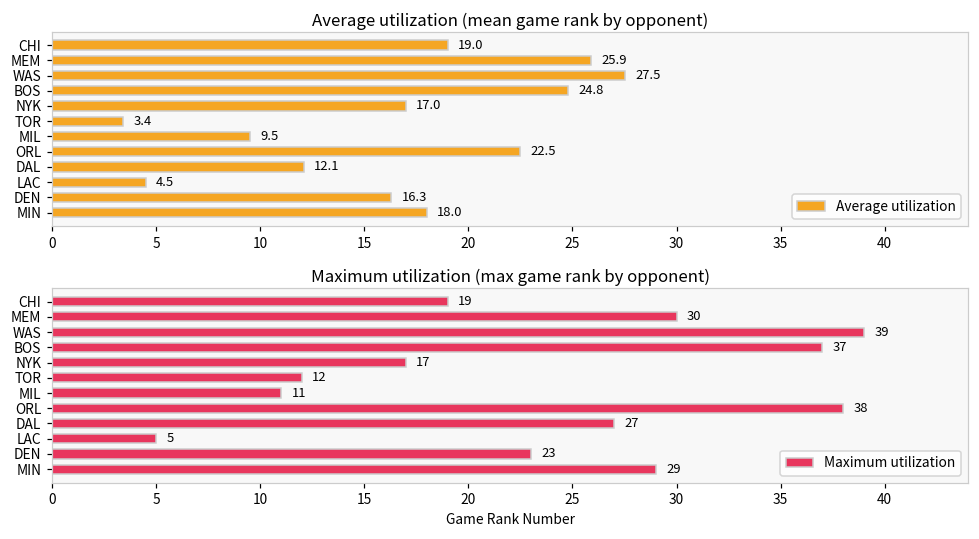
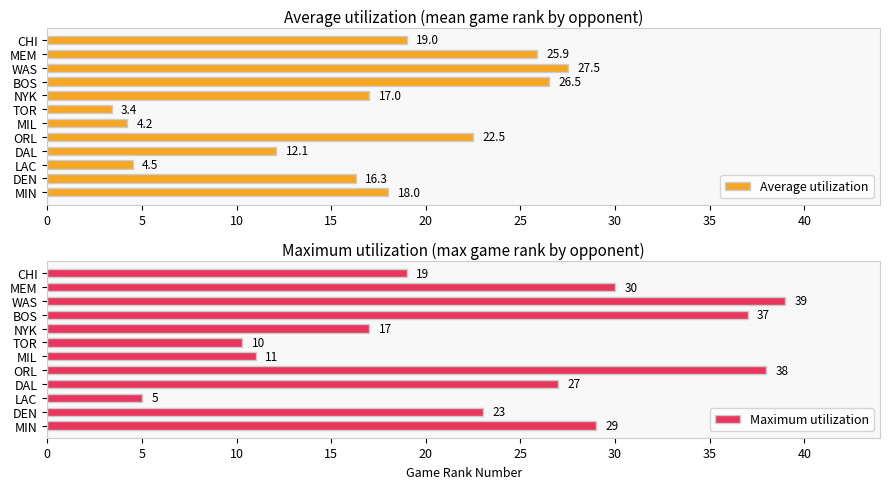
  {
    "Average utilization (mean game rank by opponent)": {
      "CHI": 19.0,
      "MEM": 25.9,
      "WAS": 27.5,
-     "BOS": 24.8,
+     "BOS": 26.5,
      "NYK": 17.0,
      "TOR": 3.4,
-     "MIL": 9.5,
+     "MIL": 4.2,
      "ORL": 22.5,
      "DAL": 12.1,
      "LAC": 4.5,
      "DEN": 16.3,
      "MIN": 18.0
    },
    "Maximum utilization (max game rank by opponent)": {
      "CHI": 19,
      "MEM": 30,
      "WAS": 39,
      "BOS": 37,
      "NYK": 17,
-     "TOR": 12,
+     "TOR": 10,
      "MIL": 11,
      "ORL": 38,
      "DAL": 27,
      "LAC": 5,
      "DEN": 23,
      "MIN": 29
    }
  }
